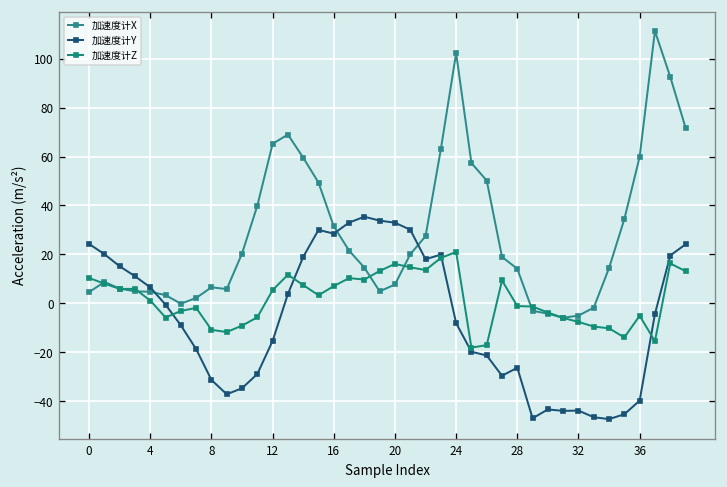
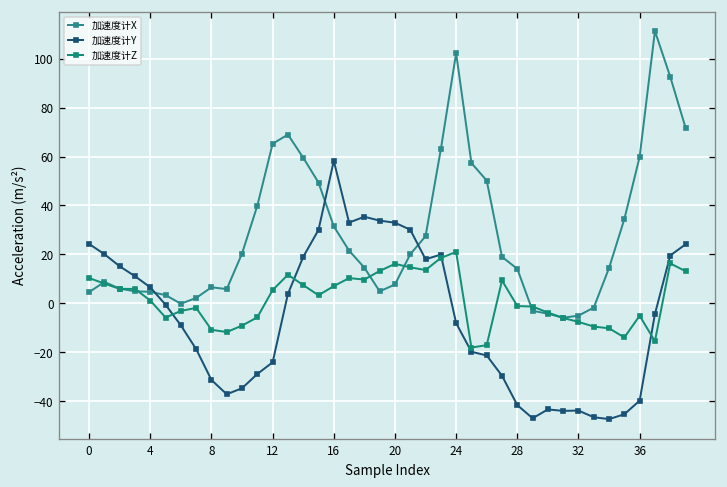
  {
    "加速度计Y": {
      "0": 24,
      "4": 7,
      "8": -31,
-     "12": -15,
-     "16": 29,
+     "12": -24,
+     "16": 58,
      "20": 33,
      "24": -8,
-     "28": -26,
+     "28": -42,
      "32": -44,
      "36": -40
    }
  }
